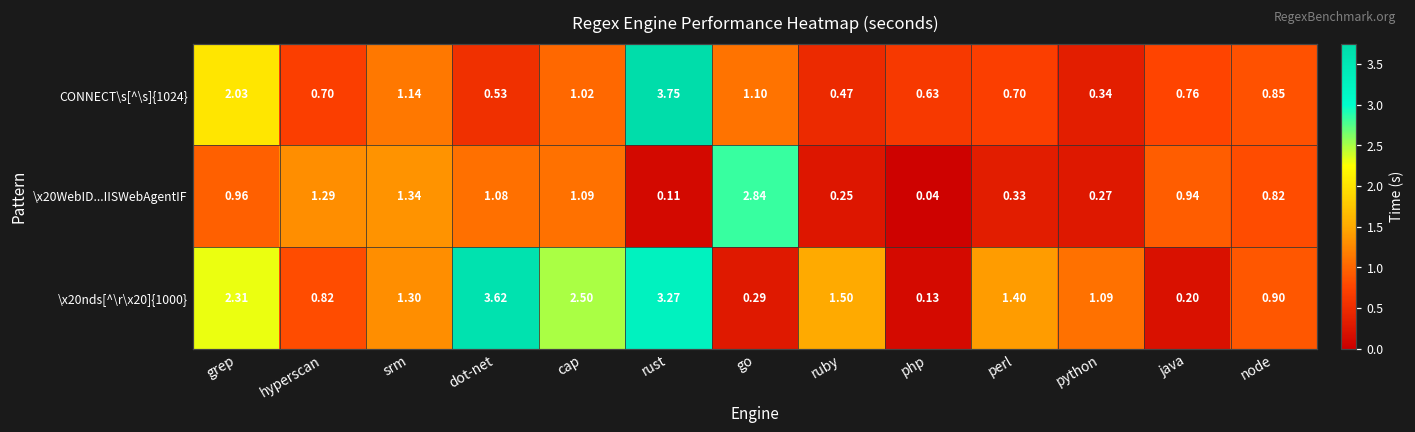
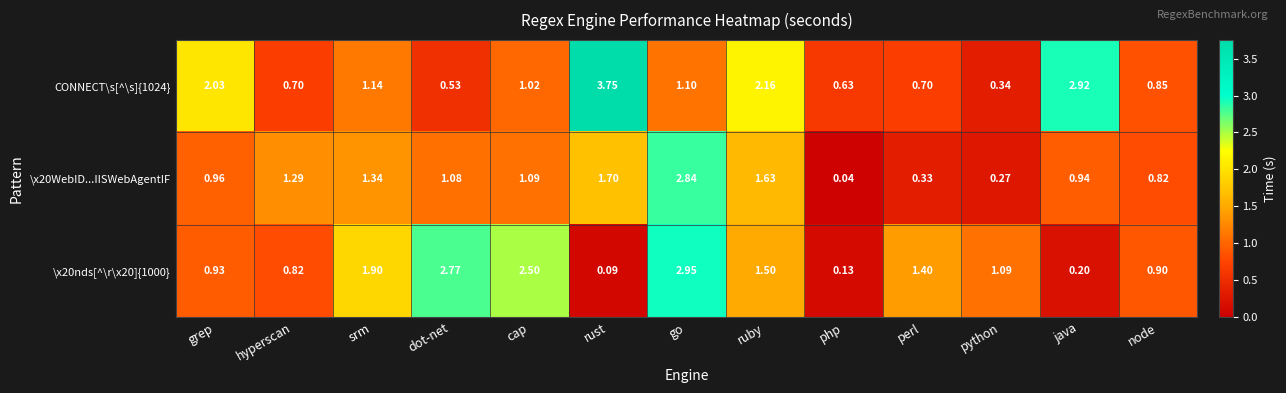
  {
    "CONNECT\\s[^\\s]{1024}": {
      "grep": 2.03,
      "hyperscan": 0.70,
      "srm": 1.14,
      "dot-net": 0.53,
      "cap": 1.02,
      "rust": 3.75,
      "go": 1.10,
-     "ruby": 0.47,
+     "ruby": 2.16,
      "php": 0.63,
      "perl": 0.70,
      "python": 0.34,
-     "java": 0.76,
+     "java": 2.92,
      "node": 0.85
    },
    "\\x20WebID...IISWebAgentIF": {
      "grep": 0.96,
      "hyperscan": 1.29,
      "srm": 1.34,
      "dot-net": 1.08,
      "cap": 1.09,
-     "rust": 0.11,
+     "rust": 1.70,
      "go": 2.84,
-     "ruby": 0.25,
+     "ruby": 1.63,
      "php": 0.04,
      "perl": 0.33,
      "python": 0.27,
      "java": 0.94,
      "node": 0.82
    },
    "\\x20nds[^\\r\\x20]{1000}": {
-     "grep": 2.31,
+     "grep": 0.93,
      "hyperscan": 0.82,
-     "srm": 1.30,
-     "dot-net": 3.62,
+     "srm": 1.90,
+     "dot-net": 2.77,
      "cap": 2.50,
-     "rust": 3.27,
-     "go": 0.29,
+     "rust": 0.09,
+     "go": 2.95,
      "ruby": 1.50,
      "php": 0.13,
      "perl": 1.40,
      "python": 1.09,
      "java": 0.20,
      "node": 0.90
    }
  }
